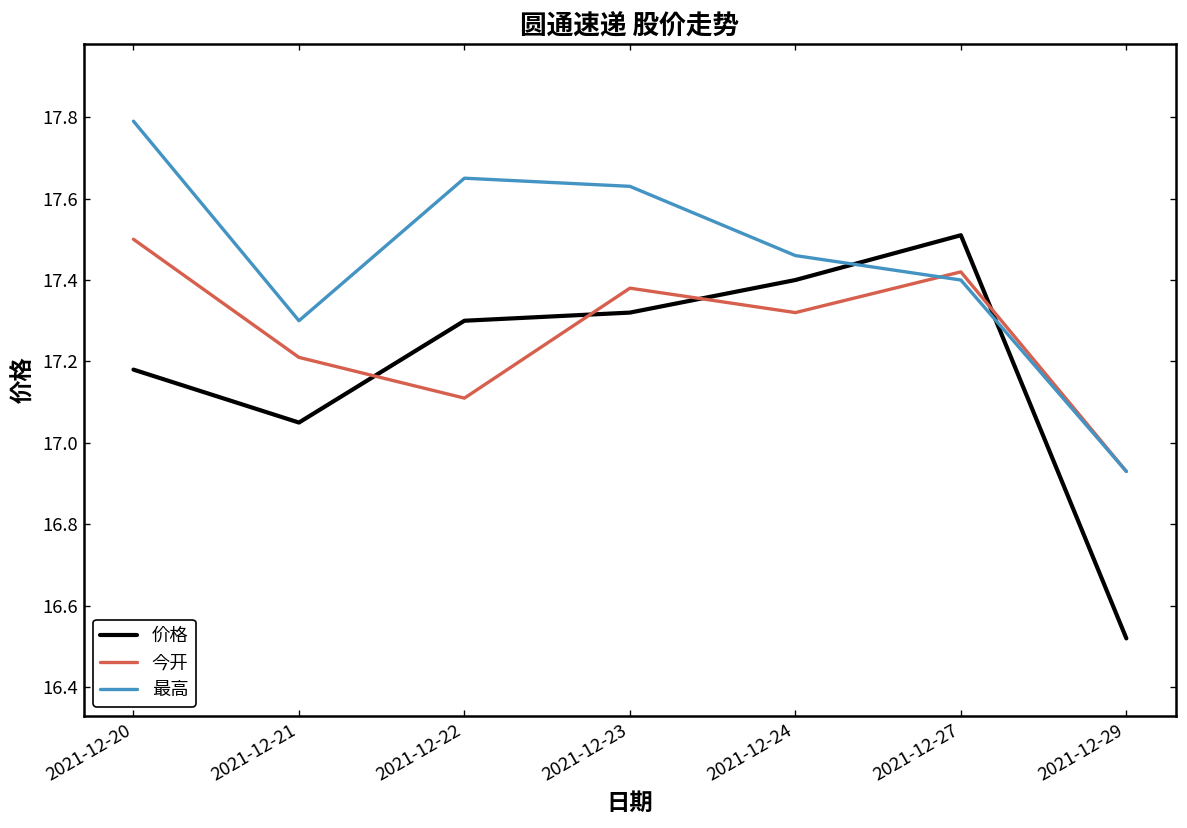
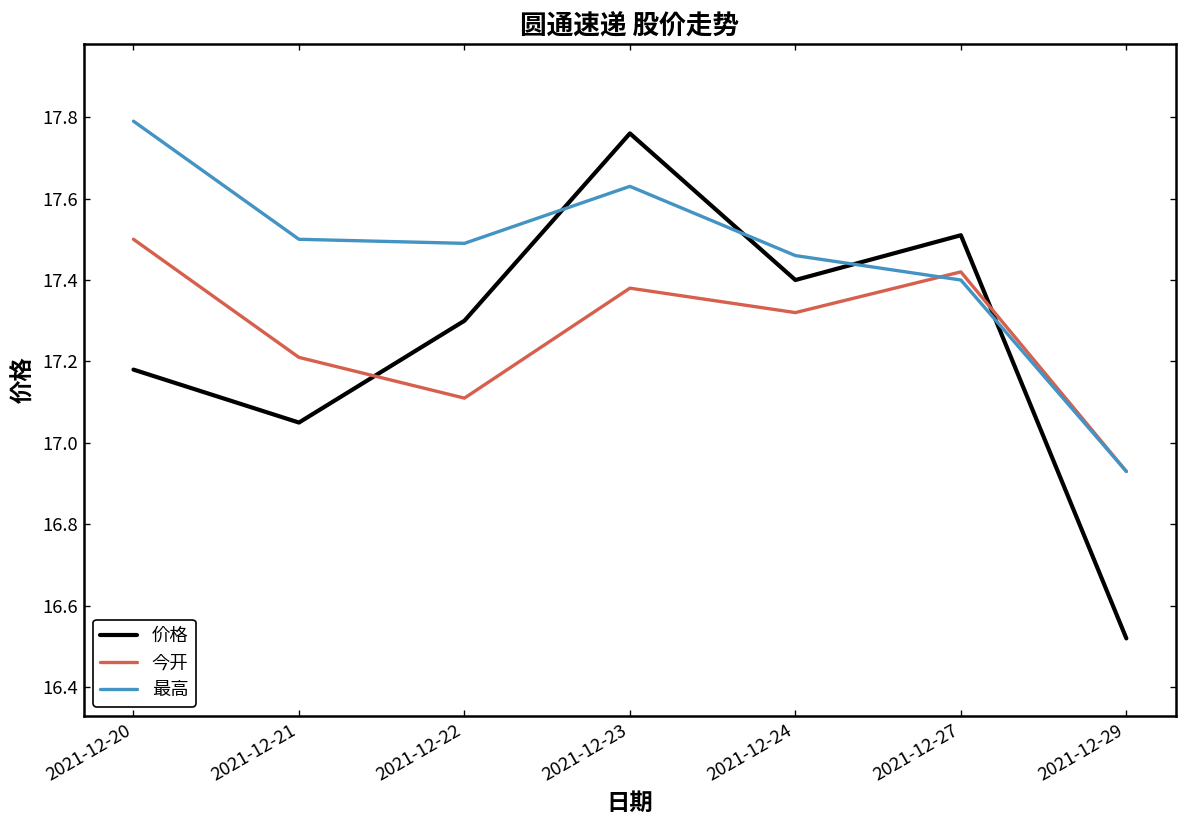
  {
    "价格": {
      "2021-12-20": 17.18,
      "2021-12-21": 17.05,
      "2021-12-22": 17.30,
-     "2021-12-23": 17.32,
+     "2021-12-23": 17.76,
      "2021-12-24": 17.40,
      "2021-12-27": 17.51,
      "2021-12-29": 16.52
    },
    "今开": {
      "2021-12-20": 17.50,
      "2021-12-21": 17.21,
      "2021-12-22": 17.11,
      "2021-12-23": 17.38,
      "2021-12-24": 17.32,
      "2021-12-27": 17.42
    },
    "最高": {
      "2021-12-20": 17.79,
-     "2021-12-21": 17.3,
-     "2021-12-22": 17.65,
+     "2021-12-21": 17.5,
+     "2021-12-22": 17.49,
      "2021-12-23": 17.63,
      "2021-12-24": 17.46,
      "2021-12-27": 17.40
    }
  }
